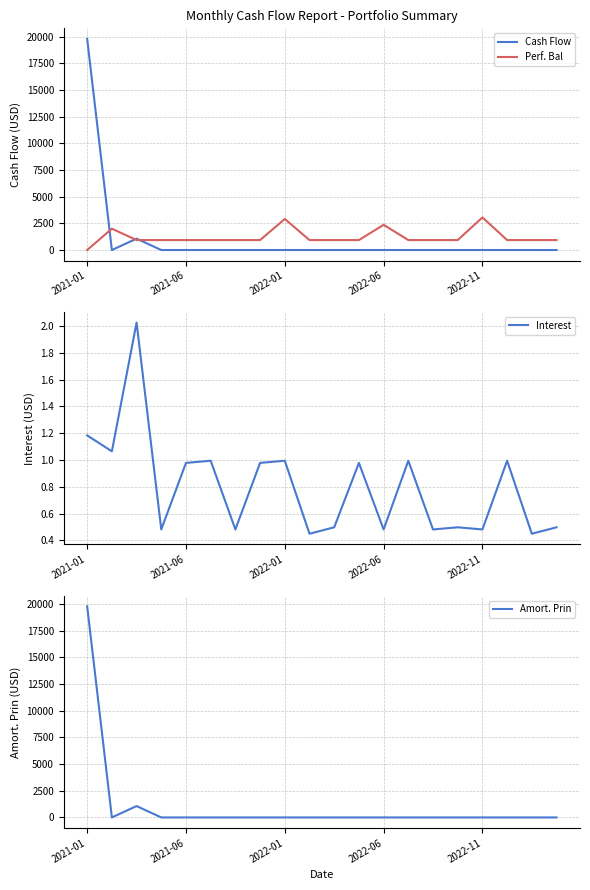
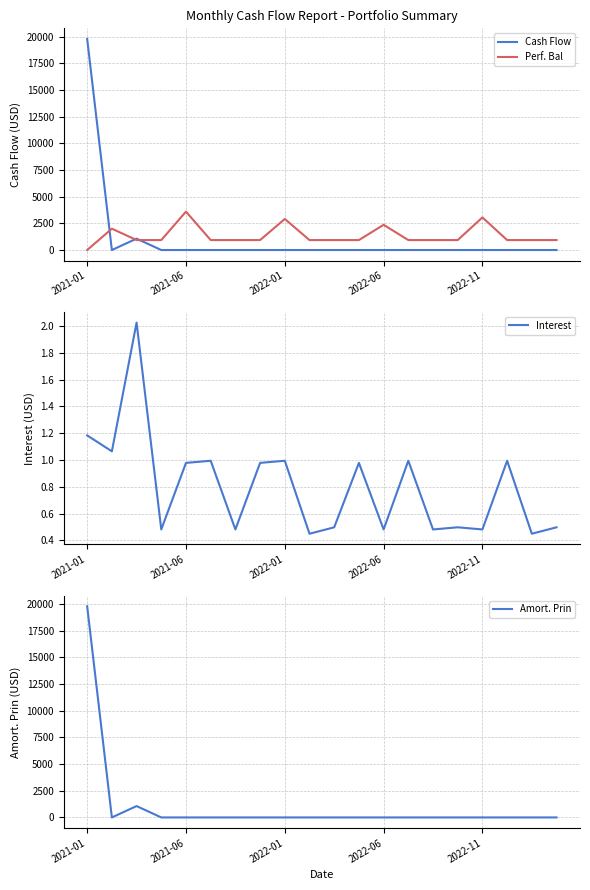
  {
    "Monthly Cash Flow Report - Portfolio Summary": {
      "Cash Flow": {
        "2021-01": 19800,
        "2021-06": 0,
        "2022-01": 0,
        "2022-06": 0,
        "2022-11": 0
      },
      "Perf. Bal": {
        "2021-01": 0,
-       "2021-06": 900,
+       "2021-06": 3600,
        "2022-01": 2900,
        "2022-06": 2400,
        "2022-11": 3100
      }
    }
  }
